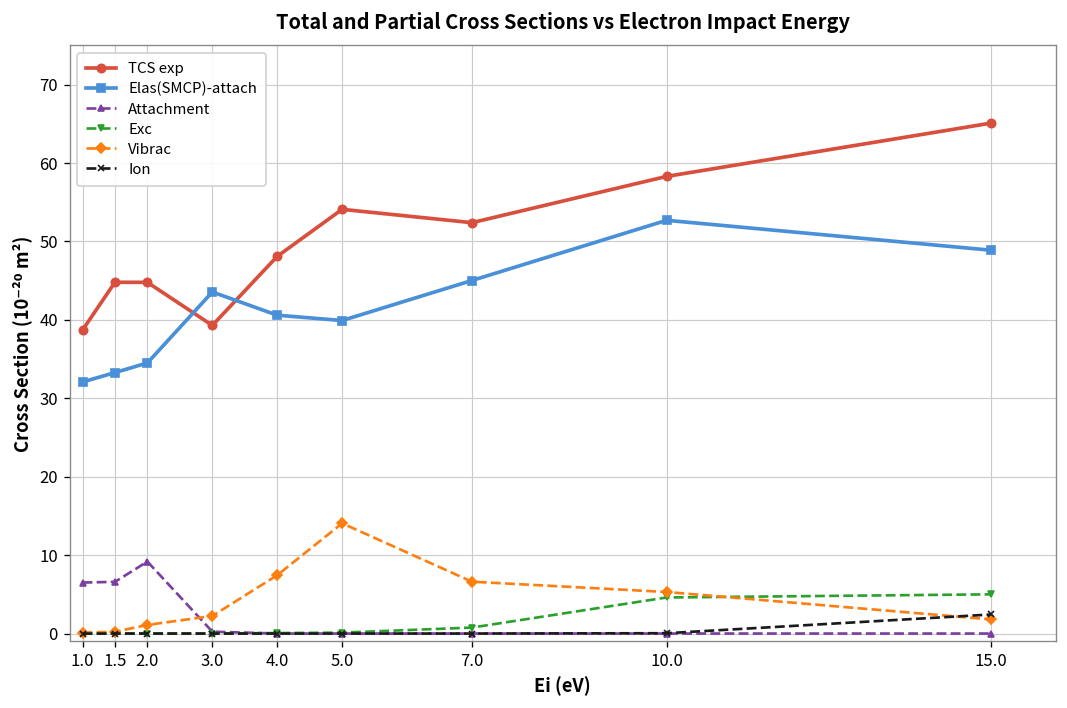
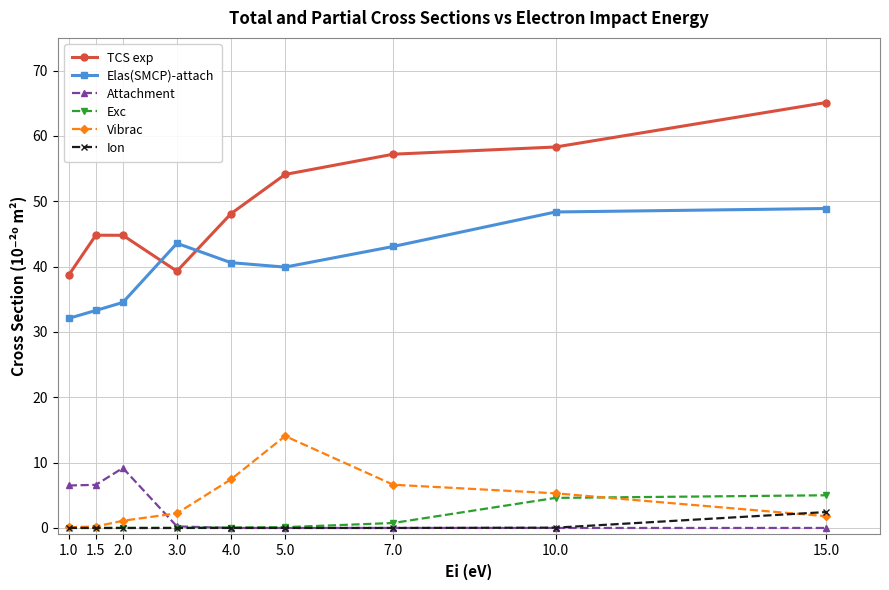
  {
    "TCS exp": {
      "1.0": 39,
      "1.5": 45,
      "2.0": 45,
      "3.0": 39,
      "4.0": 48,
      "5.0": 54,
-     "7.0": 52,
+     "7.0": 57,
      "10.0": 58,
      "15.0": 65
    },
    "Elas(SMCP)-attach": {
      "1.0": 32,
      "1.5": 33,
      "2.0": 35,
      "3.0": 44,
      "4.0": 41,
      "5.0": 40,
-     "7.0": 45,
-     "10.0": 53,
+     "7.0": 43,
+     "10.0": 48,
      "15.0": 49
    },
    "Attachment": {
      "1.0": 7,
      "1.5": 7,
      "2.0": 9,
      "15.0": 0
    },
    "Exc": {
      "7.0": 1,
      "10.0": 5,
      "15.0": 5
    },
    "Vibrac": {
      "2.0": 1,
      "3.0": 2,
      "4.0": 7,
      "5.0": 14,
      "7.0": 7,
      "10.0": 5,
      "15.0": 2
    },
    "Ion": {
      "15.0": 2
    }
  }
